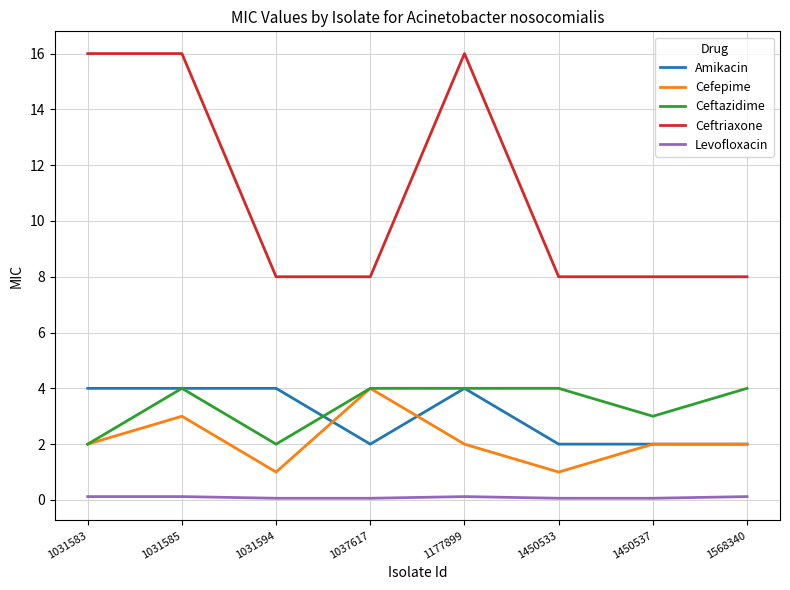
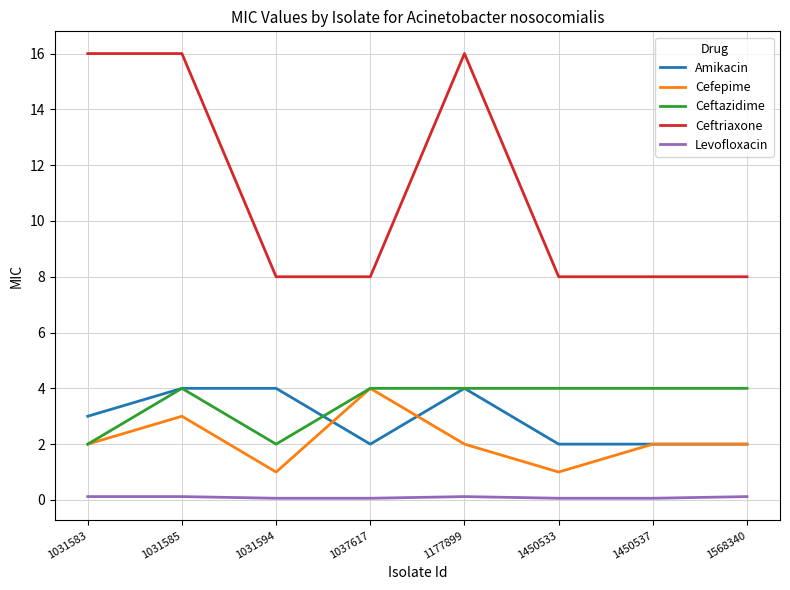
  {
    "Amikacin": {
-     "1031583": 4,
+     "1031583": 3,
      "1031594": 4,
      "1037617": 2,
      "1450533": 2
    },
    "Cefepime": {
      "1031585": 3,
      "1031594": 1,
      "1177899": 2,
      "1450533": 1
    },
    "Ceftazidime": {
      "1031594": 2,
      "1450533": 4,
-     "1450537": 3,
+     "1450537": 4,
      "1568340": 4
    },
    "Ceftriaxone": {
      "1031583": 16,
      "1031585": 16,
      "1031594": 8,
      "1037617": 8,
      "1177899": 16,
      "1450533": 8,
      "1450537": 8,
      "1568340": 8
    },
    "Levofloxacin": {
      "1031583": 0.1,
      "1031585": 0.1,
      "1031594": 0,
      "1037617": 0,
      "1177899": 0.1,
      "1450533": 0,
      "1450537": 0,
      "1568340": 0.1
    }
  }
